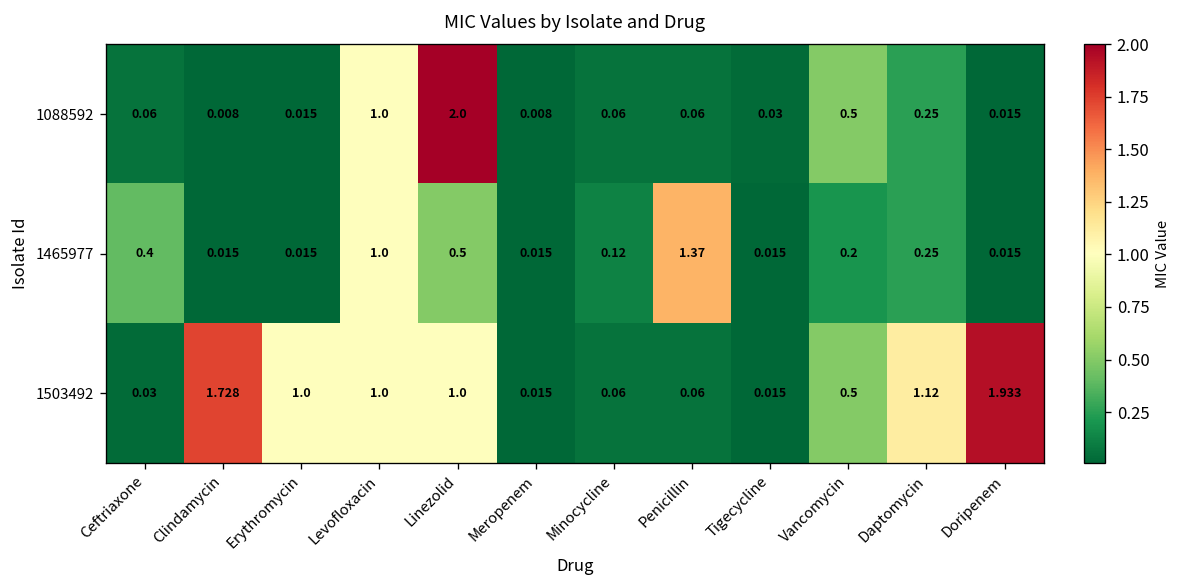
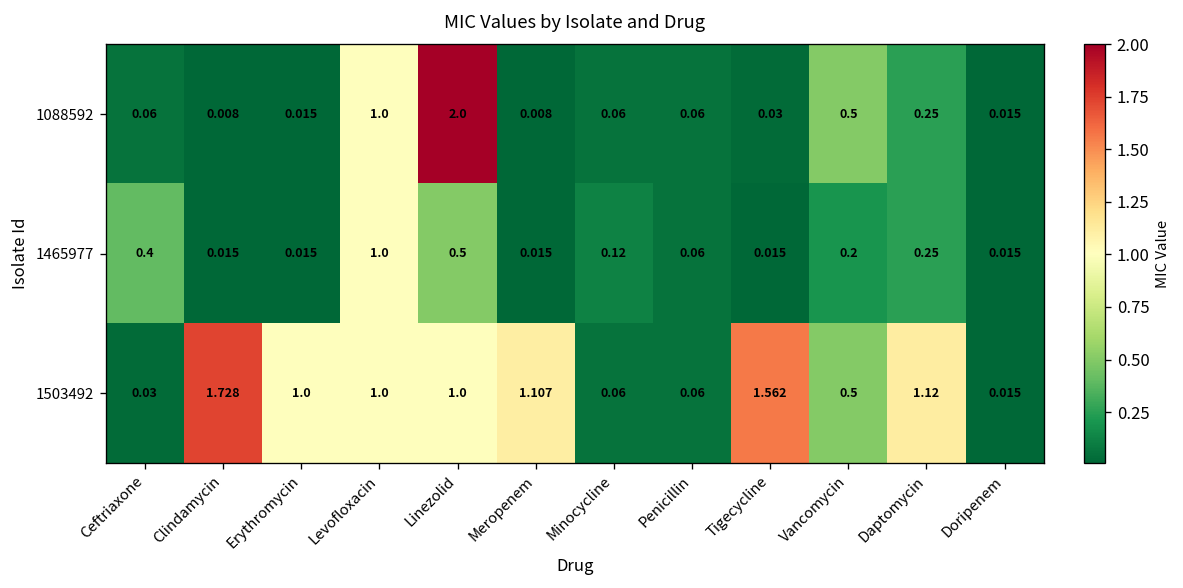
  {
    "1088592": {
      "Ceftriaxone": 0.06,
      "Clindamycin": 0.008,
      "Erythromycin": 0.015,
      "Levofloxacin": 1.0,
      "Linezolid": 2.0,
      "Meropenem": 0.008,
      "Minocycline": 0.06,
      "Penicillin": 0.06,
      "Tigecycline": 0.03,
      "Vancomycin": 0.5,
      "Daptomycin": 0.25,
      "Doripenem": 0.015
    },
    "1465977": {
      "Ceftriaxone": 0.4,
      "Clindamycin": 0.015,
      "Erythromycin": 0.015,
      "Levofloxacin": 1.0,
      "Linezolid": 0.5,
      "Meropenem": 0.015,
      "Minocycline": 0.12,
-     "Penicillin": 1.37,
+     "Penicillin": 0.06,
      "Tigecycline": 0.015,
      "Vancomycin": 0.2,
      "Daptomycin": 0.25,
      "Doripenem": 0.015
    },
    "1503492": {
      "Ceftriaxone": 0.03,
      "Clindamycin": 1.728,
      "Erythromycin": 1.0,
      "Levofloxacin": 1.0,
      "Linezolid": 1.0,
-     "Meropenem": 0.015,
+     "Meropenem": 1.107,
      "Minocycline": 0.06,
      "Penicillin": 0.06,
-     "Tigecycline": 0.015,
+     "Tigecycline": 1.562,
      "Vancomycin": 0.5,
      "Daptomycin": 1.12,
-     "Doripenem": 1.933
+     "Doripenem": 0.015
    }
  }
